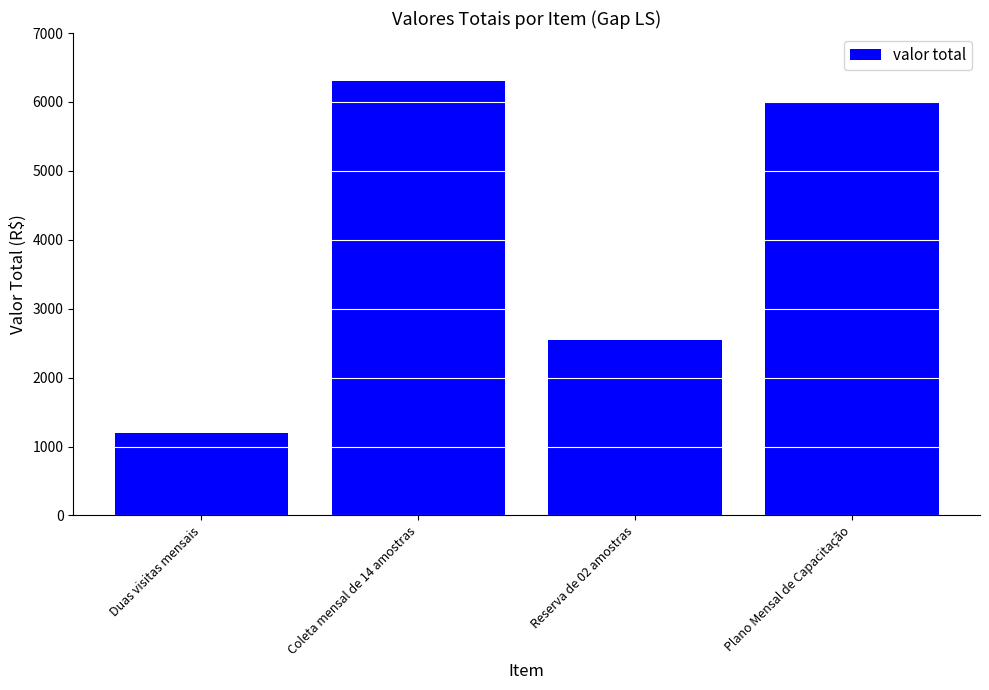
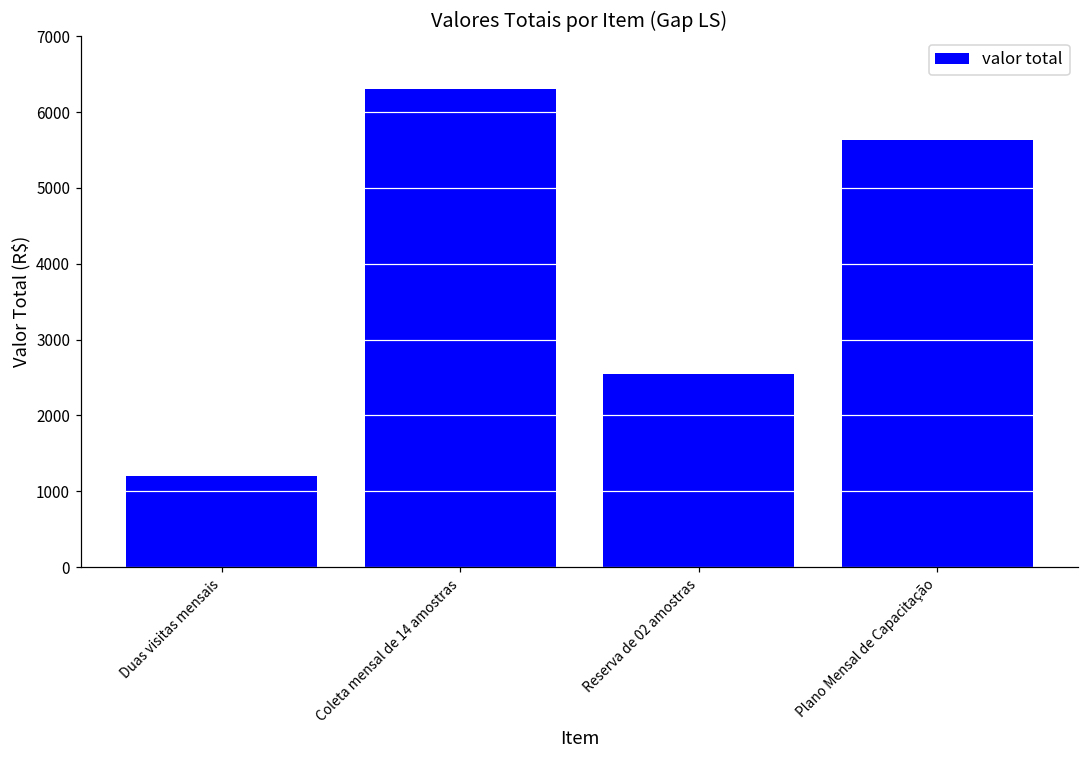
  {
    "Duas visitas mensais": 1200,
    "Coleta mensal de 14 amostras": 6300,
    "Reserva de 02 amostras": 2500,
-   "Plano Mensal de Capacitação": 6000
+   "Plano Mensal de Capacitação": 5600
  }
